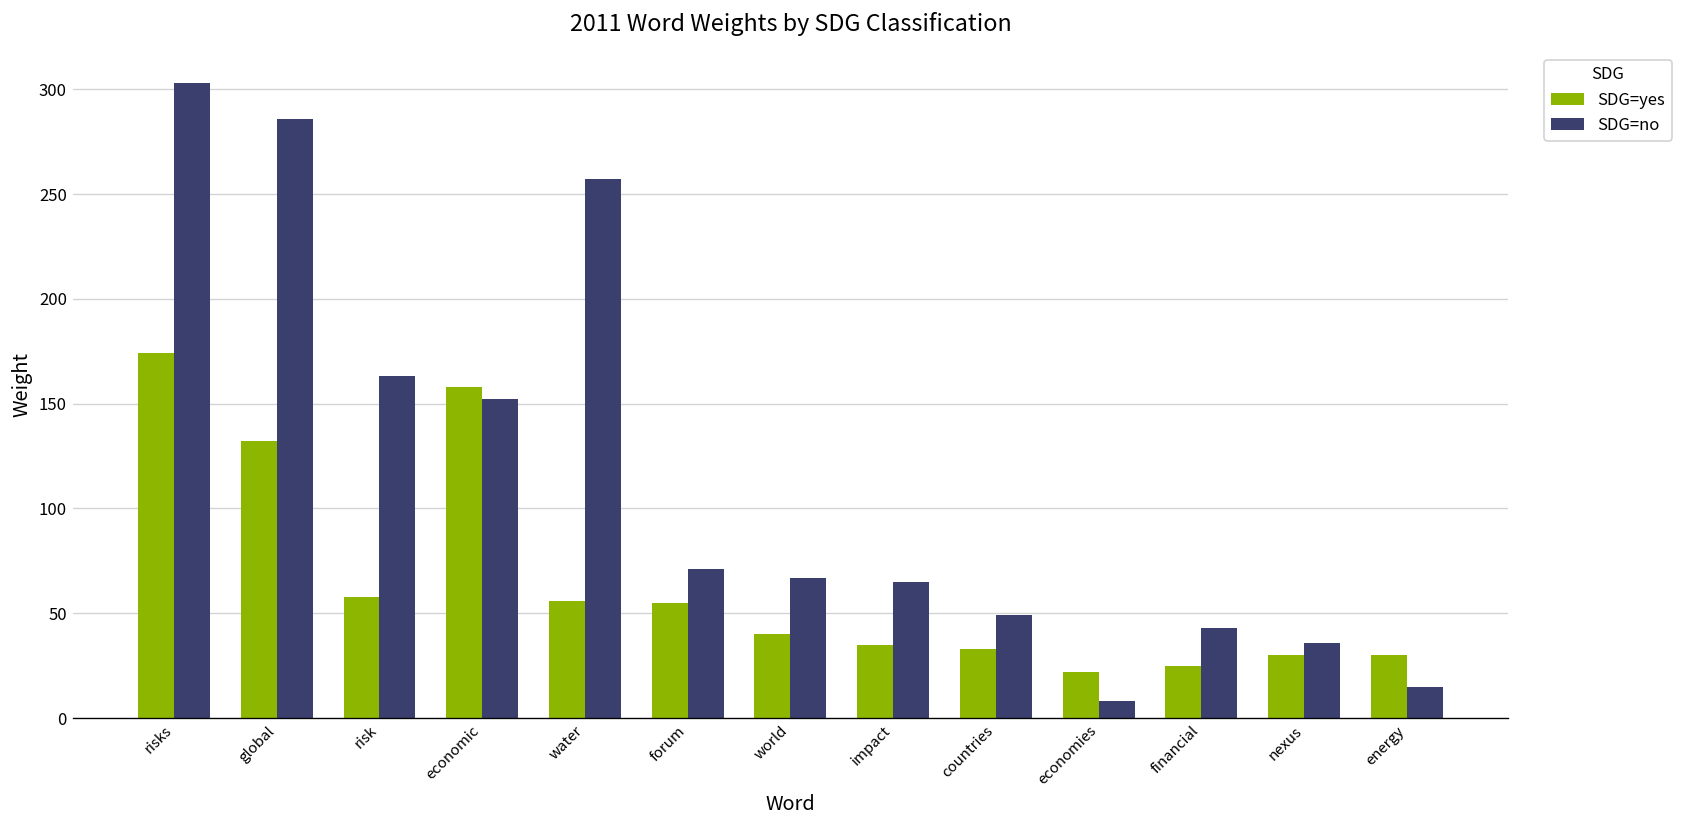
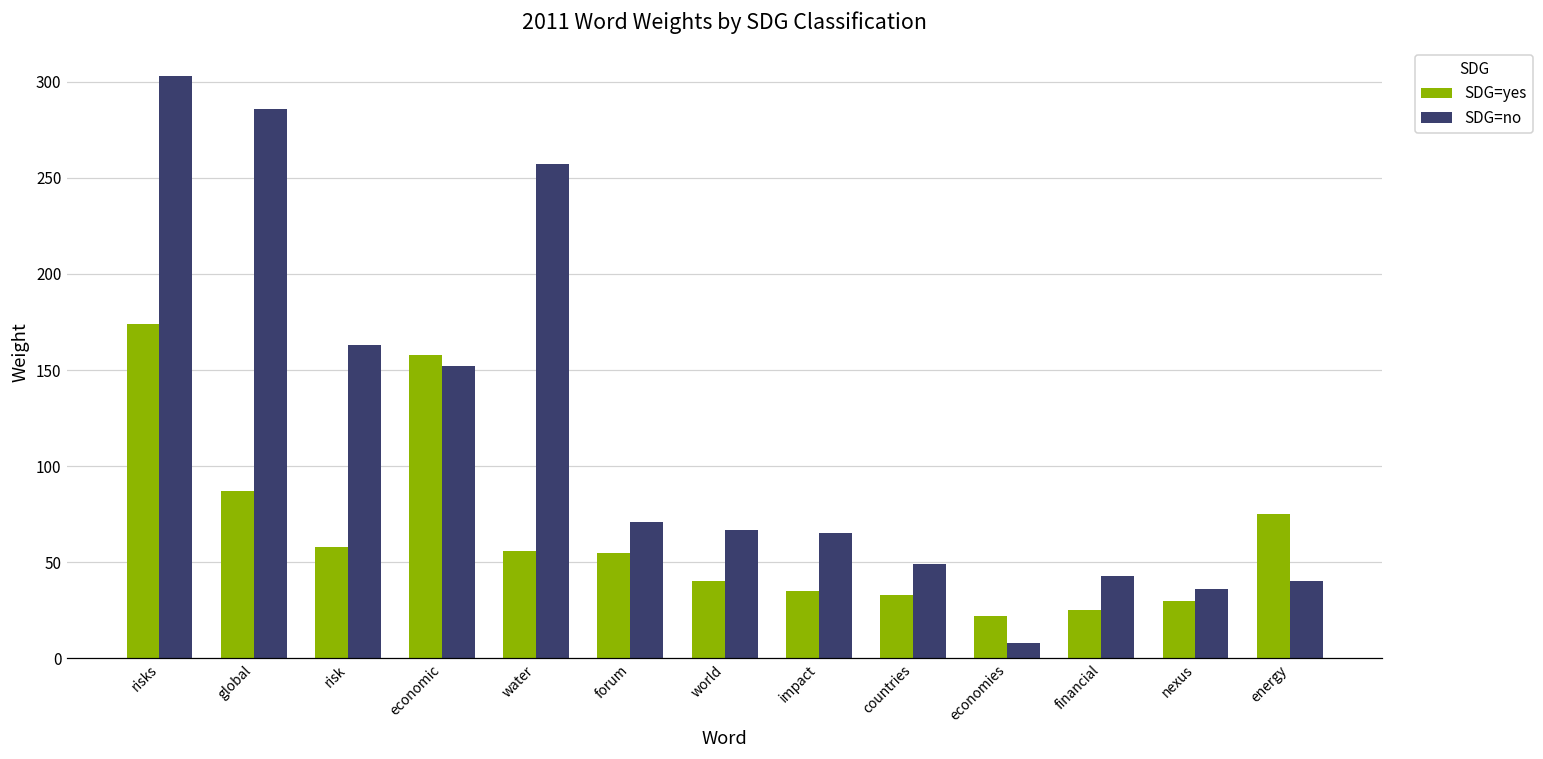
  {
    "SDG=yes": {
      "risks": 174,
-     "global": 132,
+     "global": 87,
      "risk": 58,
      "economic": 158,
      "water": 56,
      "forum": 55,
      "world": 40,
      "impact": 35,
      "countries": 33,
      "economies": 22,
      "financial": 25,
      "nexus": 30,
-     "energy": 30
+     "energy": 75
    },
    "SDG=no": {
      "risks": 303,
      "global": 286,
      "risk": 163,
      "economic": 152,
      "water": 257,
      "forum": 71,
      "world": 67,
      "impact": 65,
      "countries": 49,
      "economies": 8,
      "financial": 43,
      "nexus": 36,
-     "energy": 15
+     "energy": 40
    }
  }
